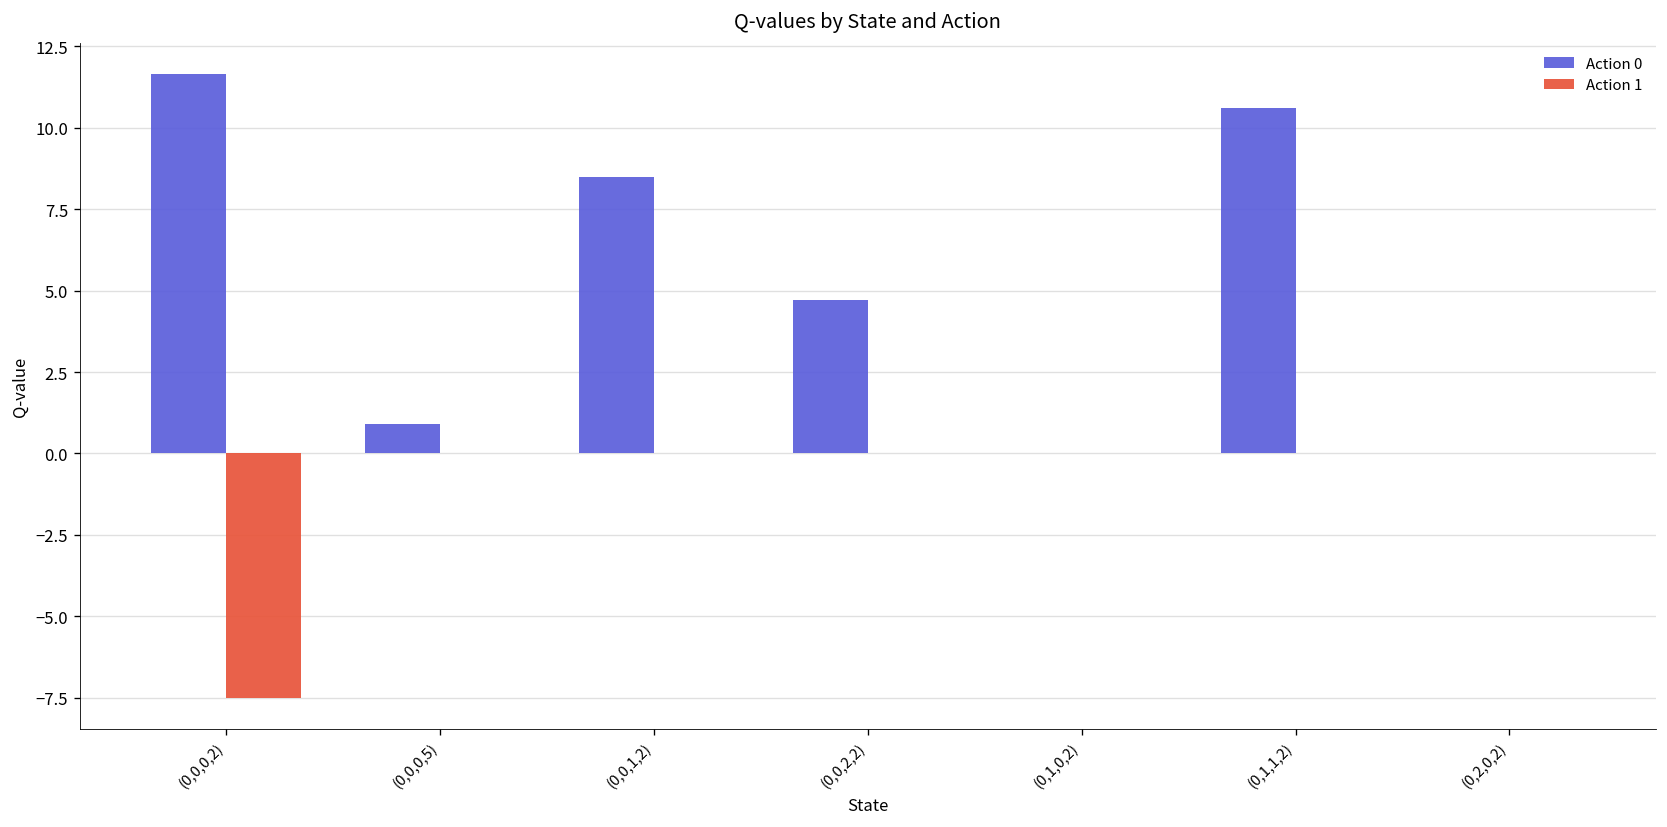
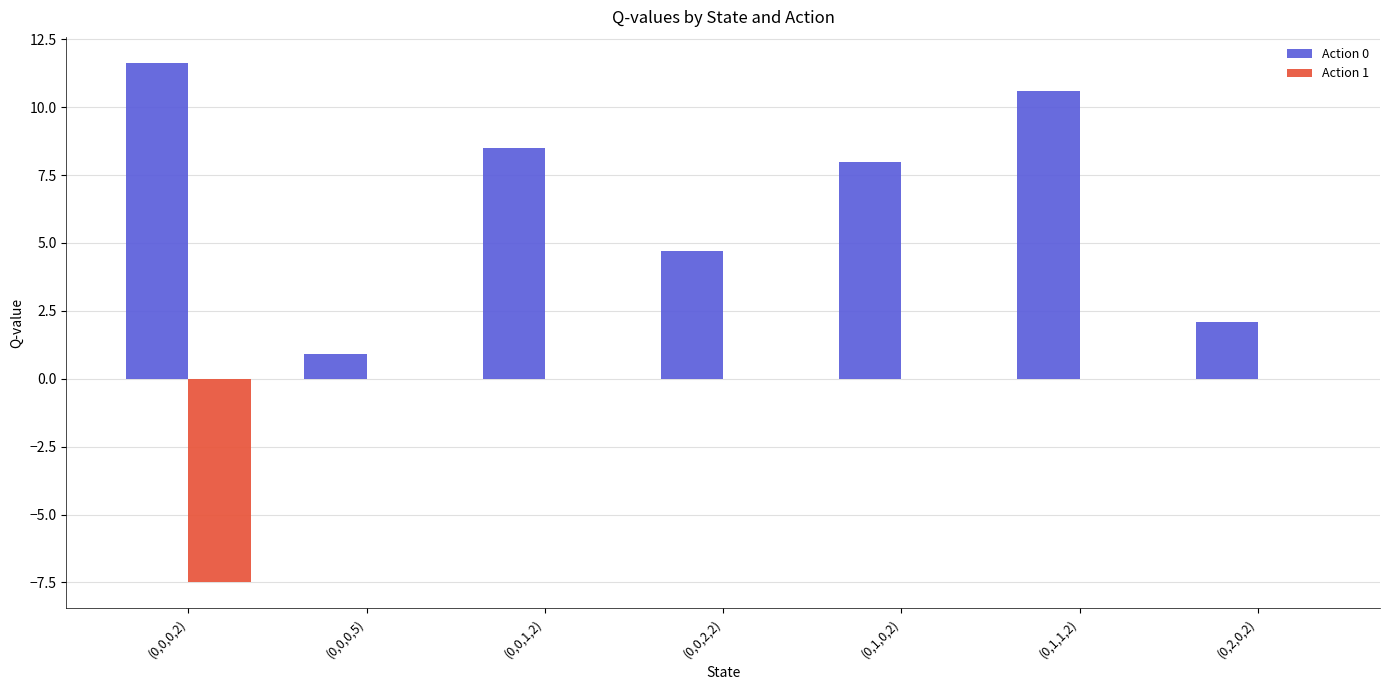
  {
    "Action 0": {
      "(0,0,0,2)": 11.6,
      "(0,0,0,5)": 0.9,
      "(0,0,1,2)": 8.5,
      "(0,0,2,2)": 4.7,
-     "(0,1,0,2)": 0,
+     "(0,1,0,2)": 8,
      "(0,1,1,2)": 10.6,
-     "(0,2,0,2)": 0.0
+     "(0,2,0,2)": 2.1
    },
    "Action 1": {
      "(0,0,0,2)": -7.5,
      "(0,0,0,5)": 0.0,
      "(0,0,1,2)": 0.0,
      "(0,0,2,2)": 0.0,
      "(0,1,0,2)": 0.0,
      "(0,1,1,2)": 0.0,
      "(0,2,0,2)": 0.0
    }
  }
